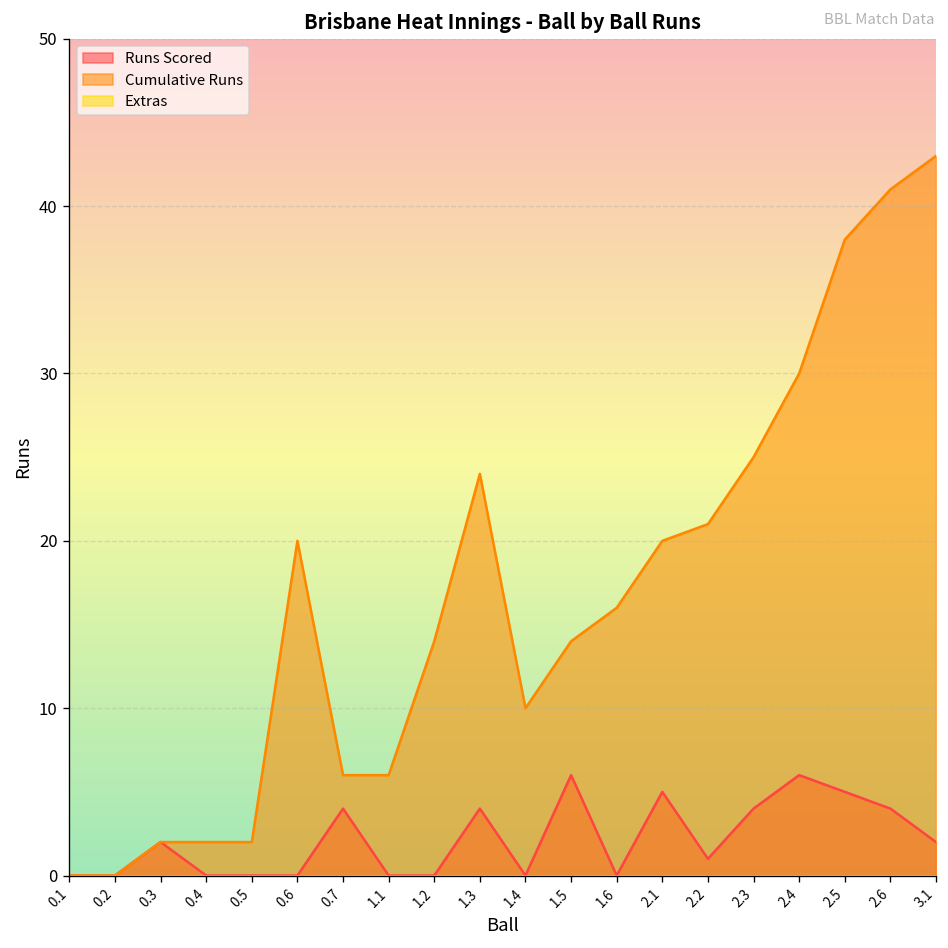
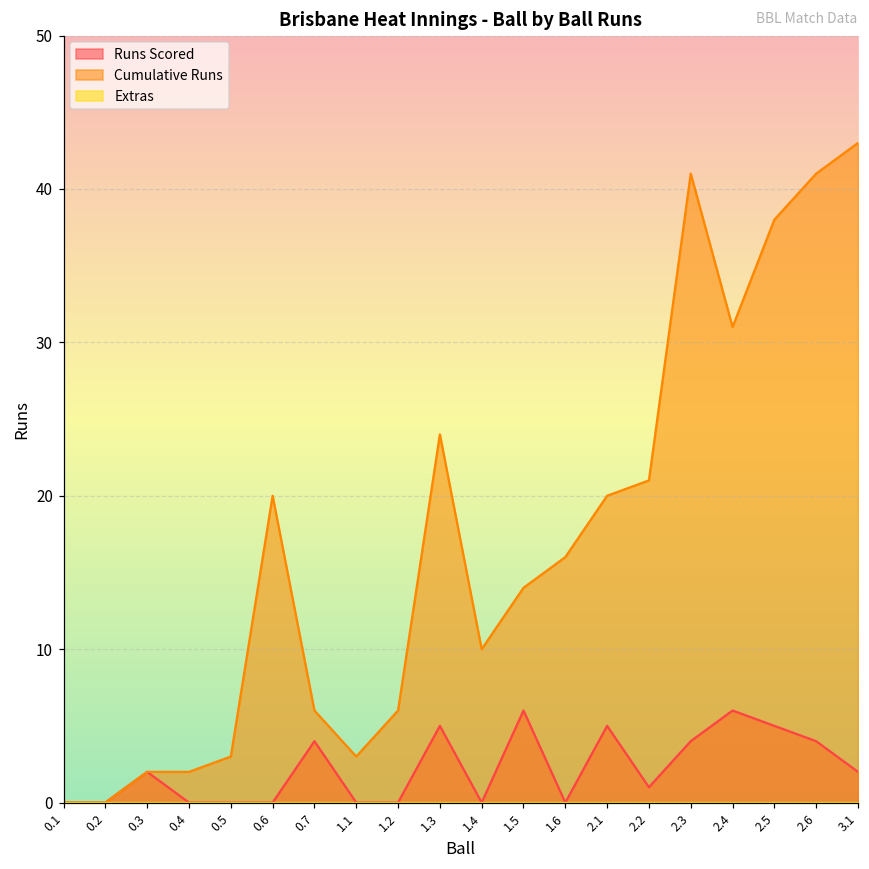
  {
    "Runs Scored": {
      "0.7": 4,
-     "1.3": 4,
+     "1.3": 5,
      "1.5": 6,
      "2.1": 5,
      "2.2": 1,
      "2.3": 4,
      "2.4": 6,
      "2.5": 5,
      "2.6": 4,
      "3.1": 2
    },
    "Cumulative Runs": {
      "0.4": 2,
-     "0.5": 2,
+     "0.5": 3,
      "0.6": 20,
      "0.7": 6,
-     "1.1": 6,
-     "1.2": 14,
+     "1.1": 3,
+     "1.2": 6,
      "1.3": 24,
      "1.4": 10,
      "1.5": 14,
      "1.6": 16,
      "2.1": 20,
      "2.2": 21,
-     "2.3": 25,
-     "2.4": 30,
+     "2.3": 41,
+     "2.4": 31,
      "2.5": 38,
      "2.6": 41,
      "3.1": 43
    },
    "Extras": {
      "0.3": 0,
      "0.7": 0,
      "1.3": 0,
      "1.5": 0,
      "2.1": 0,
      "2.2": 0,
      "2.3": 0,
      "2.4": 0,
      "2.5": 0,
      "2.6": 0,
      "3.1": 0
    }
  }
